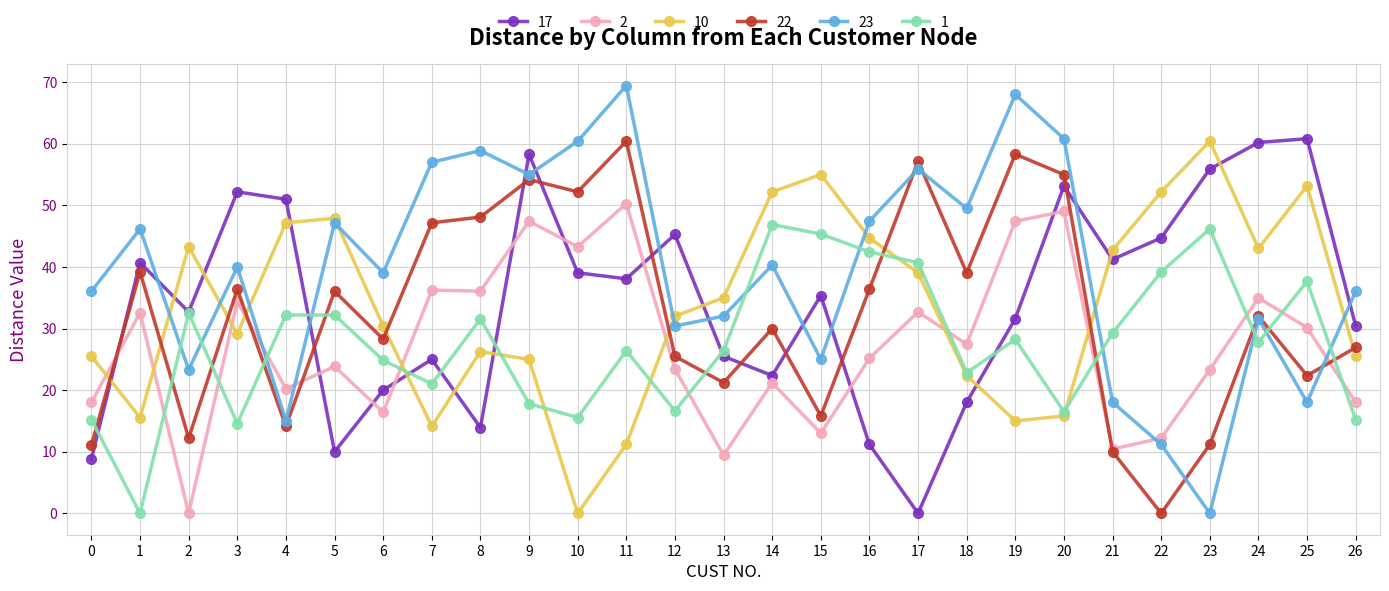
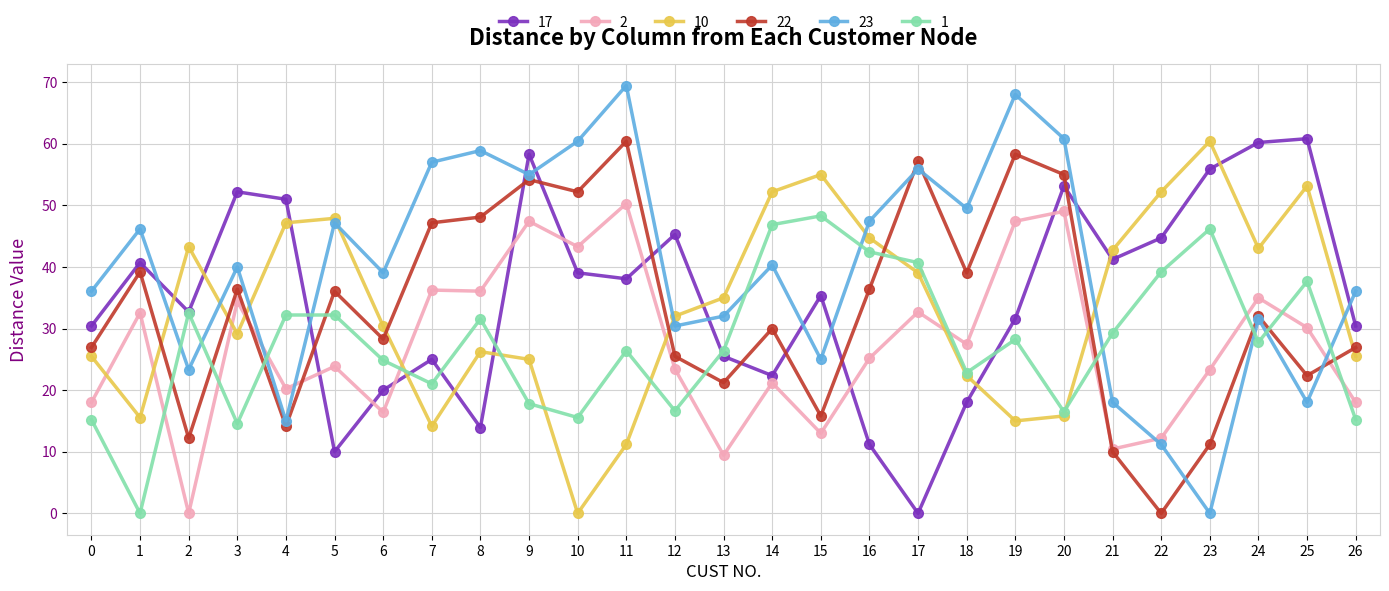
  {
    "17": {
-     "0": 9,
+     "0": 30,
      "1": 41,
      "3": 52,
      "4": 51,
      "5": 10,
      "6": 20,
      "7": 25,
      "8": 14,
      "9": 58,
      "10": 39,
      "11": 38,
      "12": 45,
      "13": 25,
      "14": 22,
      "15": 35,
      "16": 11,
      "17": 0,
      "18": 18,
      "19": 32,
      "20": 53,
      "21": 41,
      "22": 45,
      "23": 56,
      "24": 60,
      "25": 61,
      "26": 30
    },
    "2": {
      "0": 18,
      "1": 33,
      "2": 0,
      "3": 34,
      "4": 20,
      "5": 24,
      "6": 16,
      "7": 36,
      "8": 36,
      "9": 47,
      "10": 43,
      "11": 50,
      "12": 23,
      "13": 9,
      "14": 21,
      "15": 13,
      "16": 25,
      "17": 33,
      "18": 27,
      "19": 47,
      "20": 49,
      "21": 10,
      "22": 12,
      "23": 23,
      "24": 35,
      "25": 30,
      "26": 18
    },
    "10": {
      "0": 25,
      "1": 16,
      "2": 43,
      "3": 29,
      "4": 47,
      "5": 48,
      "6": 30,
      "7": 14,
      "8": 26,
      "9": 25,
      "10": 0,
      "11": 11,
      "12": 32,
      "13": 35,
      "14": 52,
      "15": 55,
      "16": 45,
      "17": 39,
      "18": 22,
      "19": 15,
      "20": 16,
      "21": 43,
      "22": 52,
      "23": 60,
      "24": 43,
      "25": 53,
      "26": 25
    },
    "22": {
-     "0": 11,
+     "0": 27,
      "1": 39,
      "2": 12,
      "3": 36,
      "4": 14,
      "5": 36,
      "6": 28,
      "7": 47,
      "8": 48,
      "9": 54,
      "10": 52,
      "11": 60,
      "12": 25,
      "13": 21,
      "14": 30,
      "15": 16,
      "16": 36,
      "17": 57,
      "18": 39,
      "19": 58,
      "20": 55,
      "21": 10,
      "22": 0,
      "23": 11,
      "25": 22,
      "26": 27
    },
    "23": {
      "0": 36,
      "1": 46,
      "2": 23,
      "3": 40,
      "4": 15,
      "5": 47,
      "6": 39,
      "7": 57,
      "8": 59,
      "9": 55,
      "10": 60,
      "11": 69,
      "12": 30,
      "13": 32,
      "14": 40,
      "15": 25,
      "16": 47,
      "17": 56,
      "18": 49,
      "19": 68,
      "20": 61,
      "21": 18,
      "22": 11,
      "23": 0,
      "25": 18,
      "26": 36
    },
    "1": {
      "0": 15,
      "1": 0,
      "3": 15,
      "4": 32,
      "5": 32,
      "6": 25,
      "7": 21,
      "8": 32,
      "9": 18,
      "10": 16,
      "11": 26,
      "12": 17,
      "13": 26,
      "14": 47,
-     "15": 45,
+     "15": 48,
      "16": 42,
      "17": 41,
      "18": 23,
      "19": 28,
      "20": 16,
      "21": 29,
      "22": 39,
      "23": 46,
      "24": 28,
      "25": 38,
      "26": 15
    }
  }
